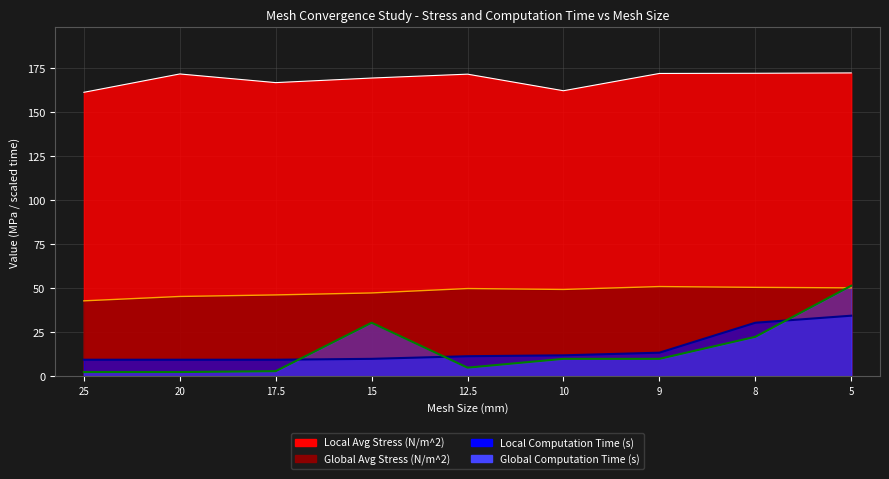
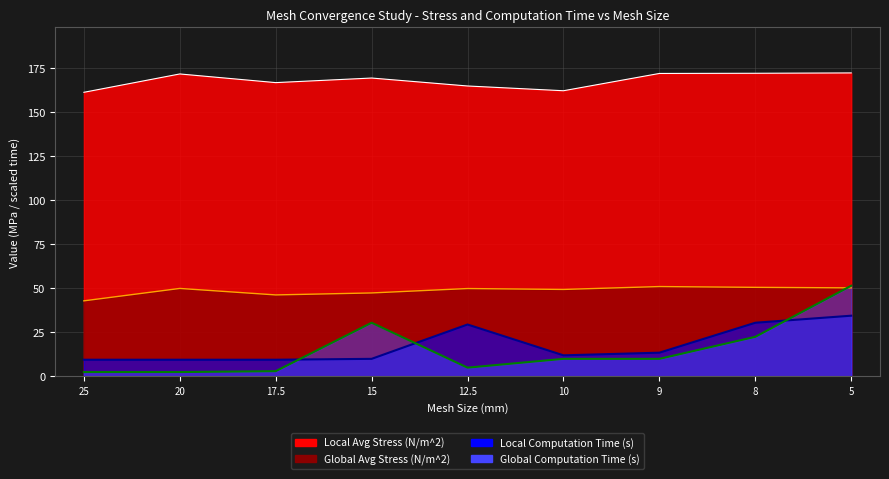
  {
    "Local Avg Stress (N/m^2)": {
      "25": 161,
      "20": 172,
      "17.5": 167,
      "15": 169,
-     "12.5": 172,
+     "12.5": 165,
      "10": 162,
      "9": 172,
      "8": 172,
      "5": 172
    },
    "Global Avg Stress (N/m^2)": {
      "25": 43,
-     "20": 45,
+     "20": 50,
      "17.5": 46,
      "15": 47,
      "12.5": 50,
      "10": 49,
      "9": 51,
      "8": 51
    },
    "Local Computation Time (s)": {
      "25": 10,
      "20": 10,
      "17.5": 10,
      "15": 10,
-     "12.5": 12,
+     "12.5": 30,
      "10": 12,
      "9": 14,
      "8": 31,
      "5": 35
    },
    "Global Computation Time (s)": {
      "25": 3,
      "20": 3,
      "17.5": 3,
      "15": 31,
      "12.5": 5,
      "10": 10,
      "9": 10,
      "8": 23
    }
  }
